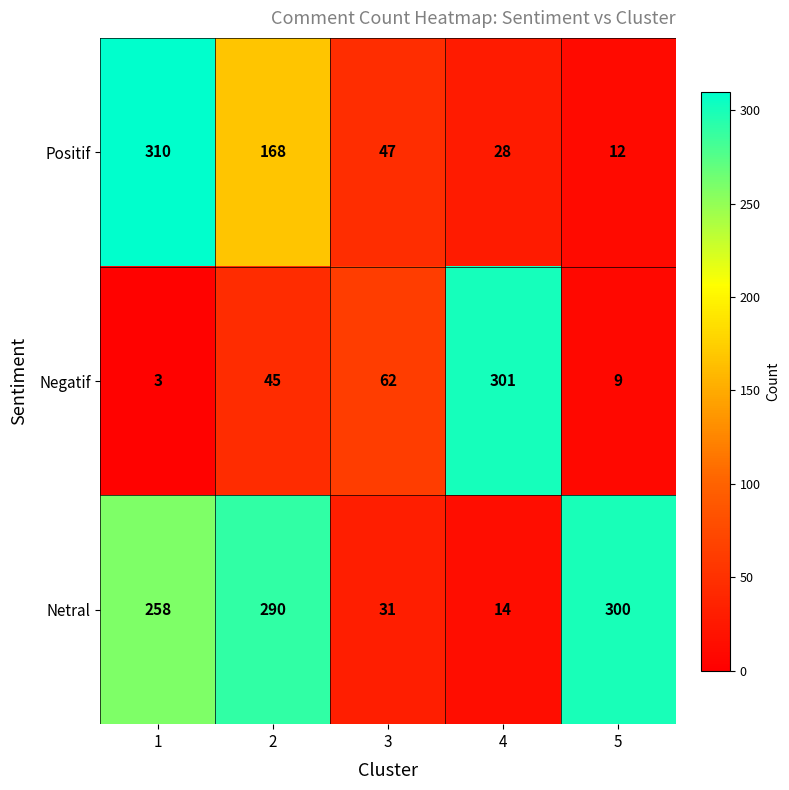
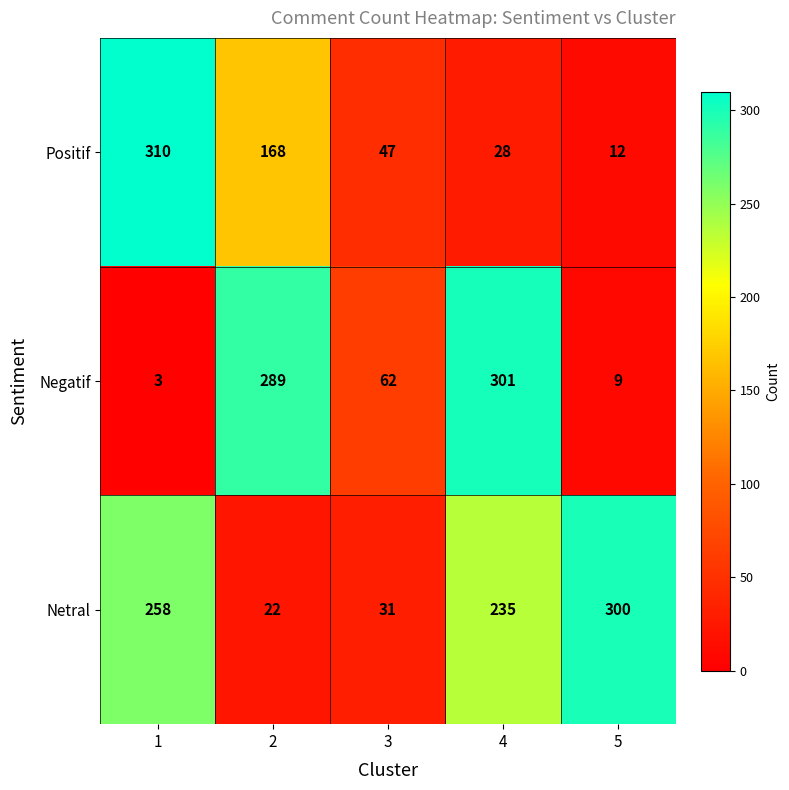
  {
    "Positif": {
      "1": 310,
      "2": 168,
      "3": 47,
      "4": 28,
      "5": 12
    },
    "Negatif": {
      "1": 3,
-     "2": 45,
+     "2": 289,
      "3": 62,
      "4": 301,
      "5": 9
    },
    "Netral": {
      "1": 258,
-     "2": 290,
+     "2": 22,
      "3": 31,
-     "4": 14,
+     "4": 235,
      "5": 300
    }
  }
